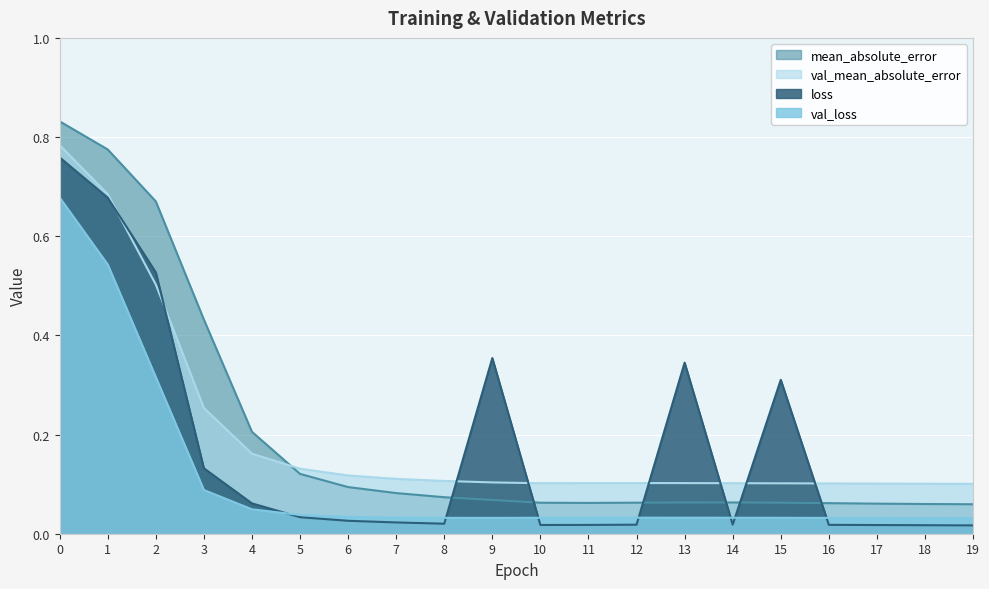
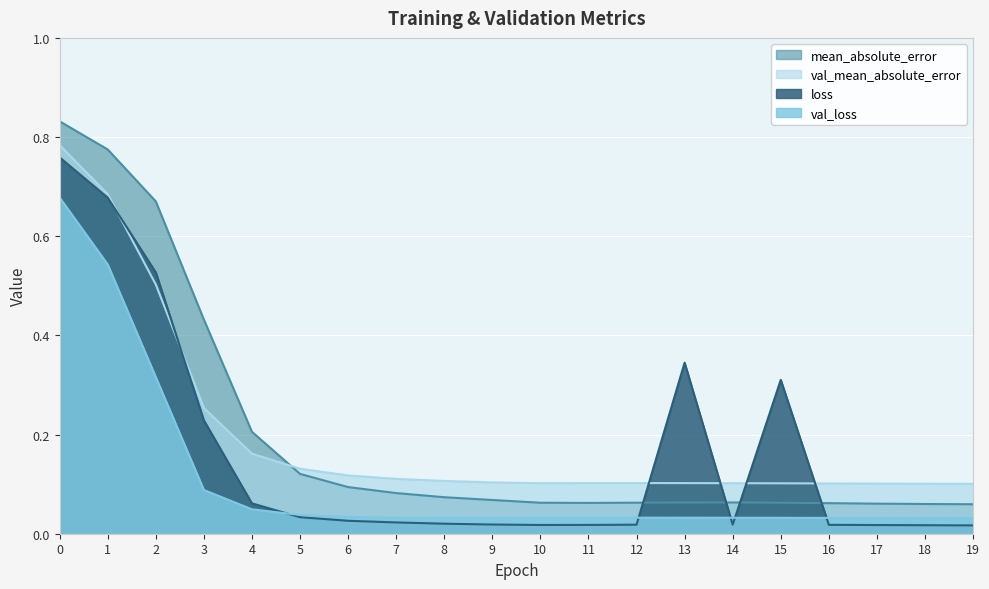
  {
    "loss": {
      "0": 0.76,
      "1": 0.68,
      "2": 0.53,
-     "3": 0.13,
+     "3": 0.23,
      "4": 0.06,
      "6": 0.03,
      "7": 0.02,
      "8": 0.02,
-     "9": 0.35,
+     "9": 0.02,
      "10": 0.02,
      "11": 0.02,
      "12": 0.02,
      "13": 0.35,
      "14": 0.02,
      "15": 0.31,
      "16": 0.02,
      "17": 0.02,
      "18": 0.02,
      "19": 0.02
    }
  }
